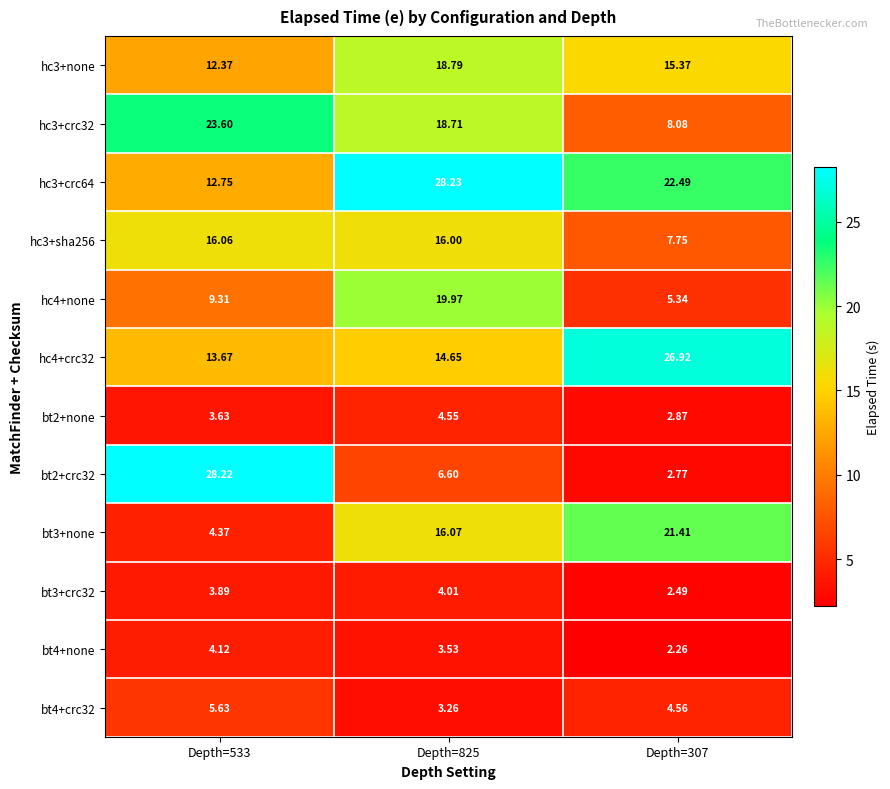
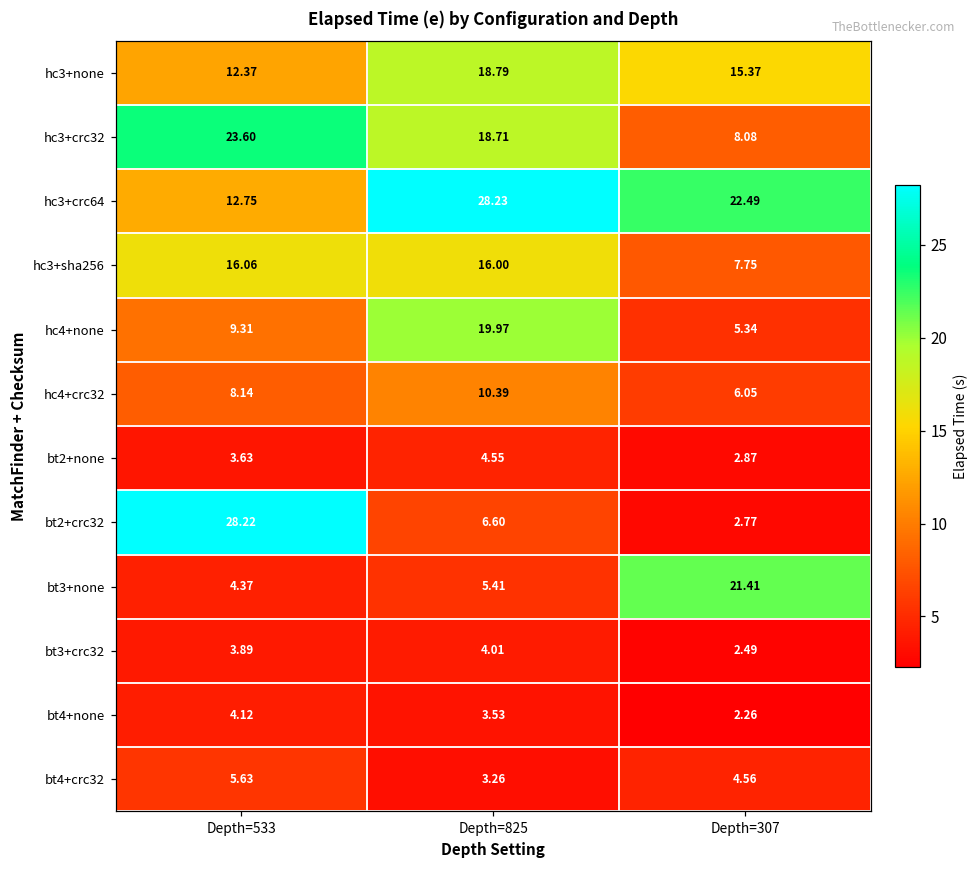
  {
    "hc3+none": {
      "Depth=533": 12.37,
      "Depth=825": 18.79,
      "Depth=307": 15.37
    },
    "hc3+crc32": {
      "Depth=533": 23.60,
      "Depth=825": 18.71,
      "Depth=307": 8.08
    },
    "hc3+crc64": {
      "Depth=533": 12.75,
      "Depth=825": 28.23,
      "Depth=307": 22.49
    },
    "hc3+sha256": {
      "Depth=533": 16.06,
      "Depth=825": 16.00,
      "Depth=307": 7.75
    },
    "hc4+none": {
      "Depth=533": 9.31,
      "Depth=825": 19.97,
      "Depth=307": 5.34
    },
    "hc4+crc32": {
-     "Depth=533": 13.67,
-     "Depth=825": 14.65,
-     "Depth=307": 26.92
+     "Depth=533": 8.14,
+     "Depth=825": 10.39,
+     "Depth=307": 6.05
    },
    "bt2+none": {
      "Depth=533": 3.63,
      "Depth=825": 4.55,
      "Depth=307": 2.87
    },
    "bt2+crc32": {
      "Depth=533": 28.22,
      "Depth=825": 6.60,
      "Depth=307": 2.77
    },
    "bt3+none": {
      "Depth=533": 4.37,
-     "Depth=825": 16.07,
+     "Depth=825": 5.41,
      "Depth=307": 21.41
    },
    "bt3+crc32": {
      "Depth=533": 3.89,
      "Depth=825": 4.01,
      "Depth=307": 2.49
    },
    "bt4+none": {
      "Depth=533": 4.12,
      "Depth=825": 3.53,
      "Depth=307": 2.26
    },
    "bt4+crc32": {
      "Depth=533": 5.63,
      "Depth=825": 3.26,
      "Depth=307": 4.56
    }
  }
